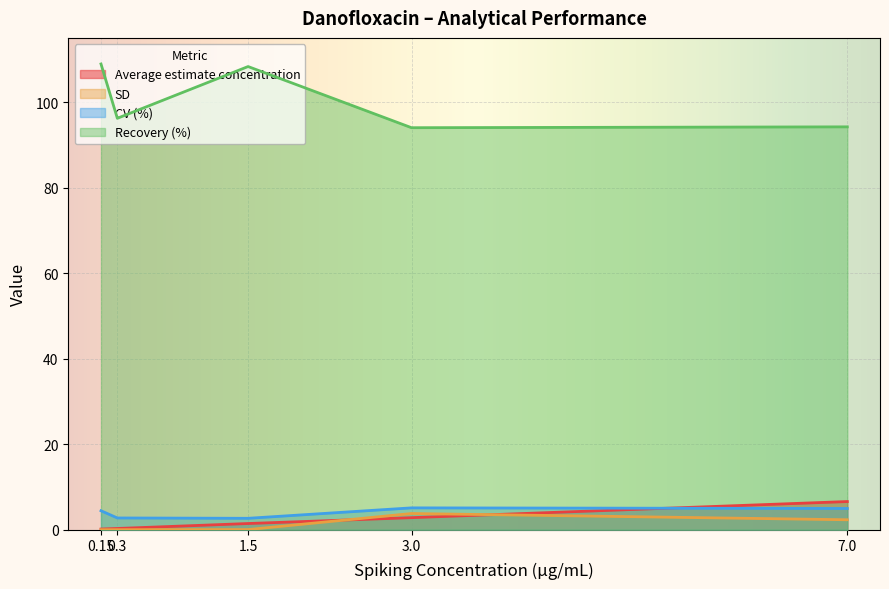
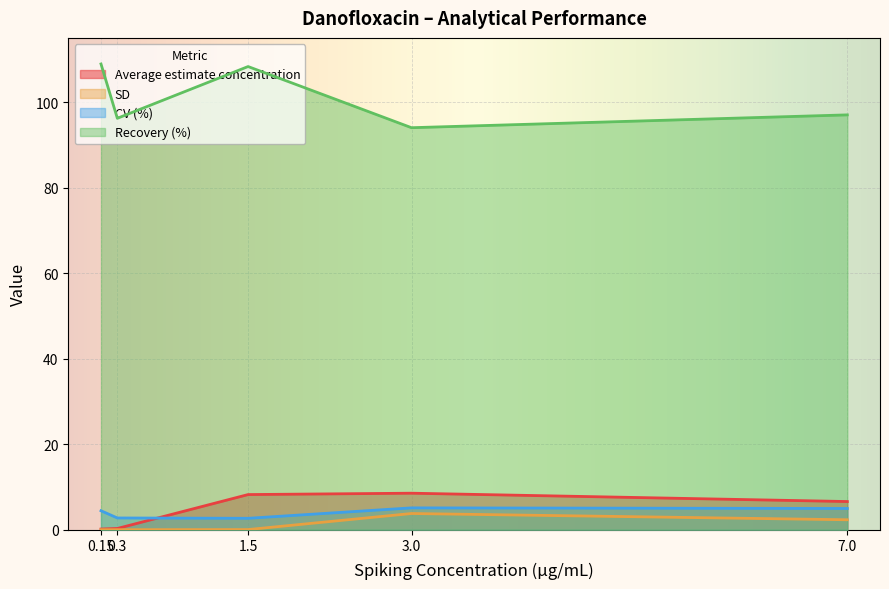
  {
    "Average estimate concentration": {
-     "1.5": 1,
-     "3.0": 3,
+     "1.5": 8,
+     "3.0": 9,
      "7.0": 7
    },
    "SD": {
      "1.5": 0,
      "3.0": 4,
      "7.0": 2
    },
    "CV (%)": {
      "1.5": 3,
      "3.0": 5,
      "7.0": 5
    },
    "Recovery (%)": {
      "3.0": 94,
-     "7.0": 94
+     "7.0": 97
    }
  }
